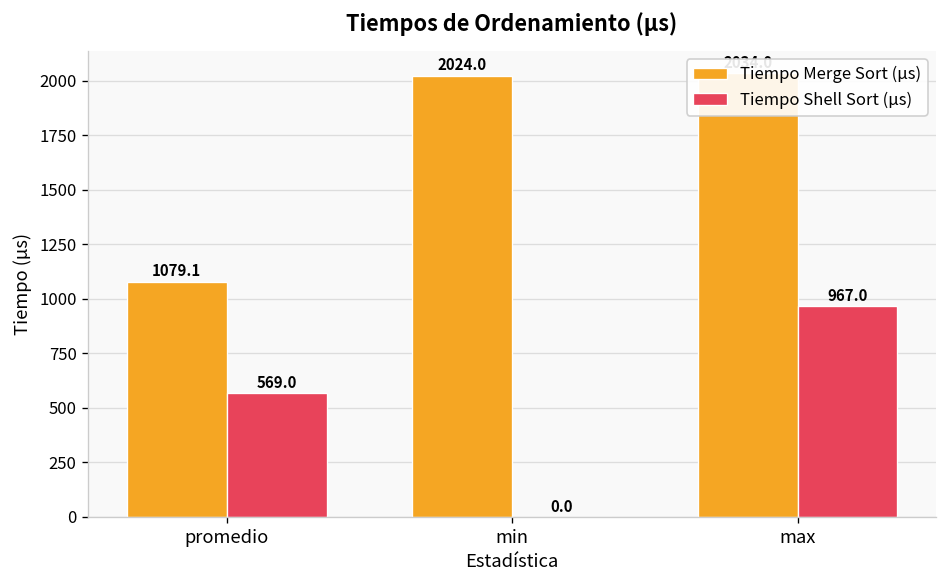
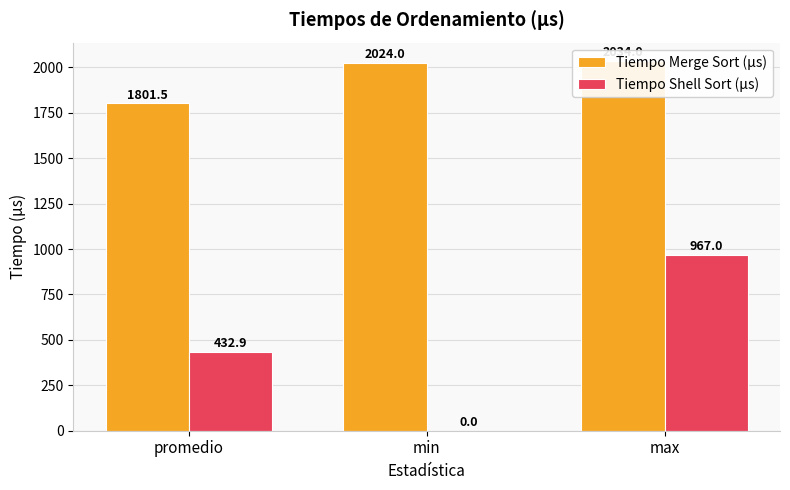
  {
    "Tiempo Merge Sort (µs)": {
-     "promedio": 1079.1,
+     "promedio": 1801.5,
      "min": 2024.0
    },
    "Tiempo Shell Sort (µs)": {
-     "promedio": 569.0,
+     "promedio": 432.9,
      "min": 0.0,
      "max": 967.0
    }
  }
